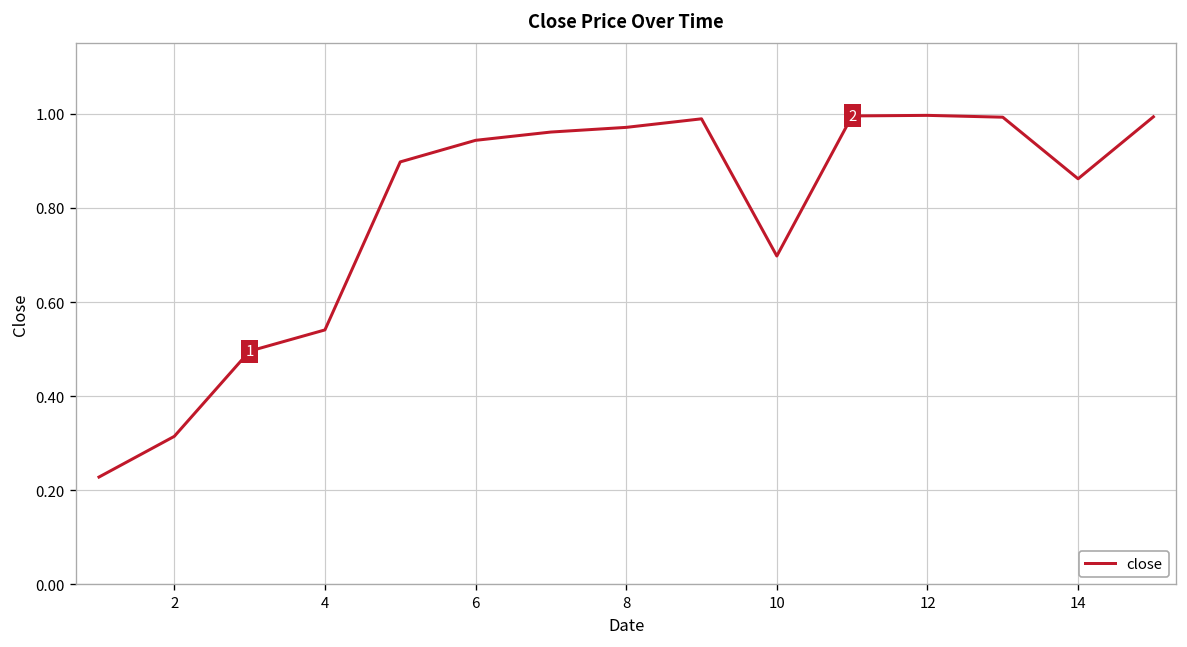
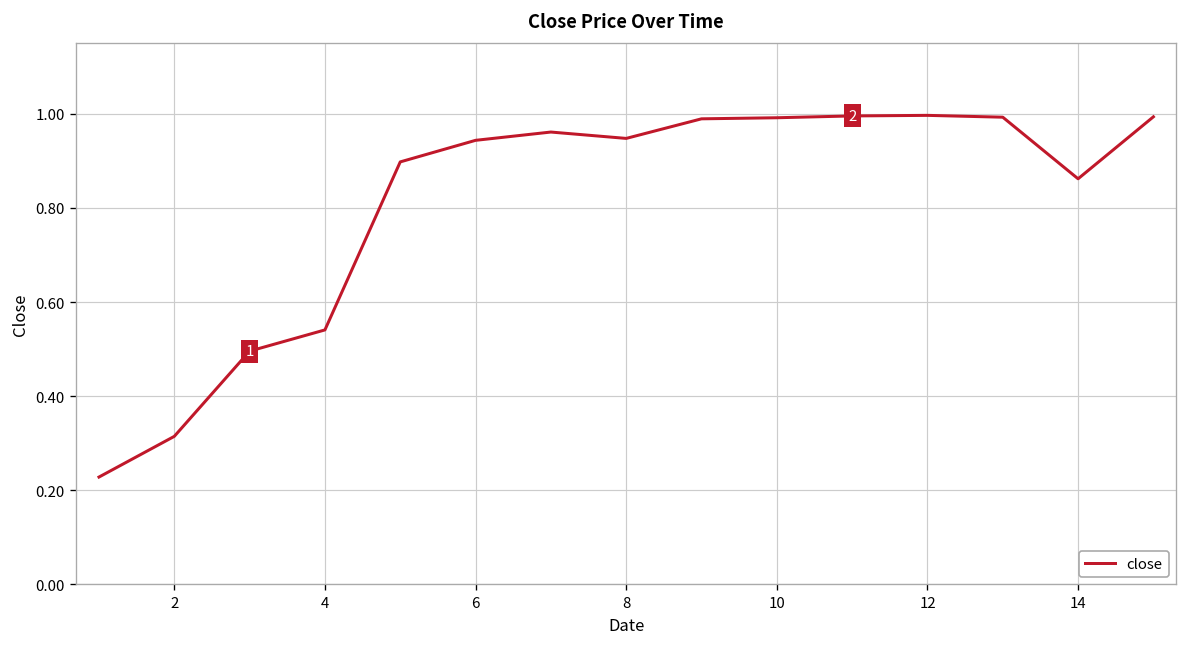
  {
    "2": 0.31,
    "4": 0.54,
    "6": 0.94,
-   "8": 0.97,
-   "10": 0.70,
+   "8": 0.95,
+   "10": 0.99,
    "12": 1.00,
    "14": 0.86
  }
